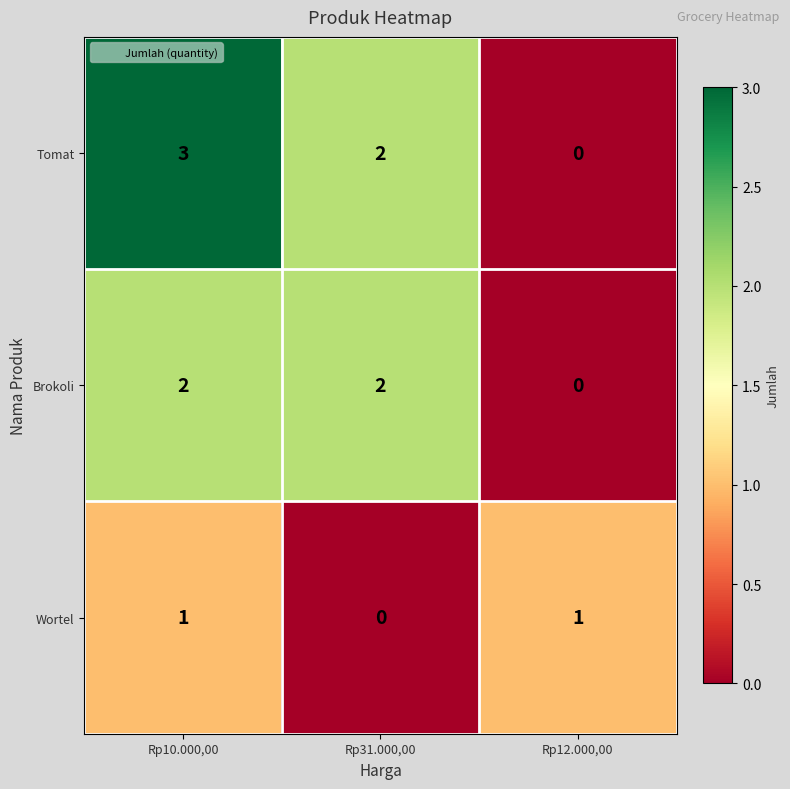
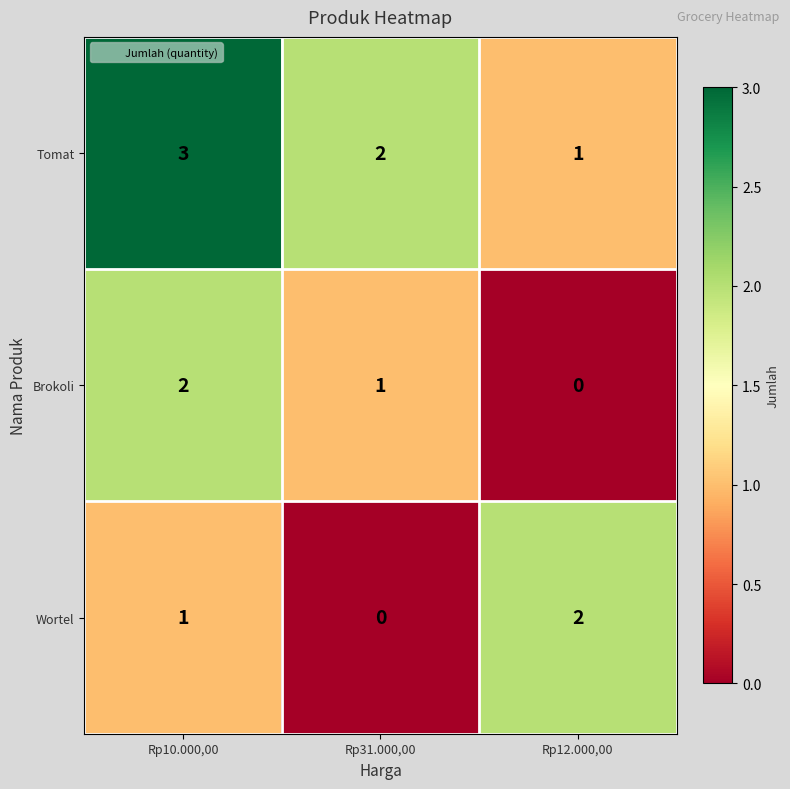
  {
    "Tomat": {
      "Rp10.000,00": 3,
      "Rp31.000,00": 2,
-     "Rp12.000,00": 0
+     "Rp12.000,00": 1
    },
    "Brokoli": {
      "Rp10.000,00": 2,
-     "Rp31.000,00": 2,
+     "Rp31.000,00": 1,
      "Rp12.000,00": 0
    },
    "Wortel": {
      "Rp10.000,00": 1,
      "Rp31.000,00": 0,
-     "Rp12.000,00": 1
+     "Rp12.000,00": 2
    }
  }
